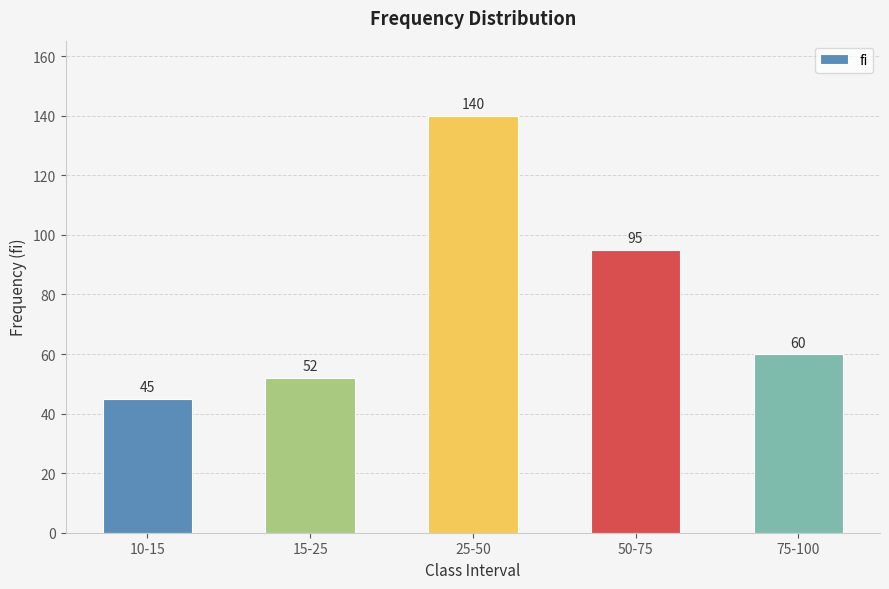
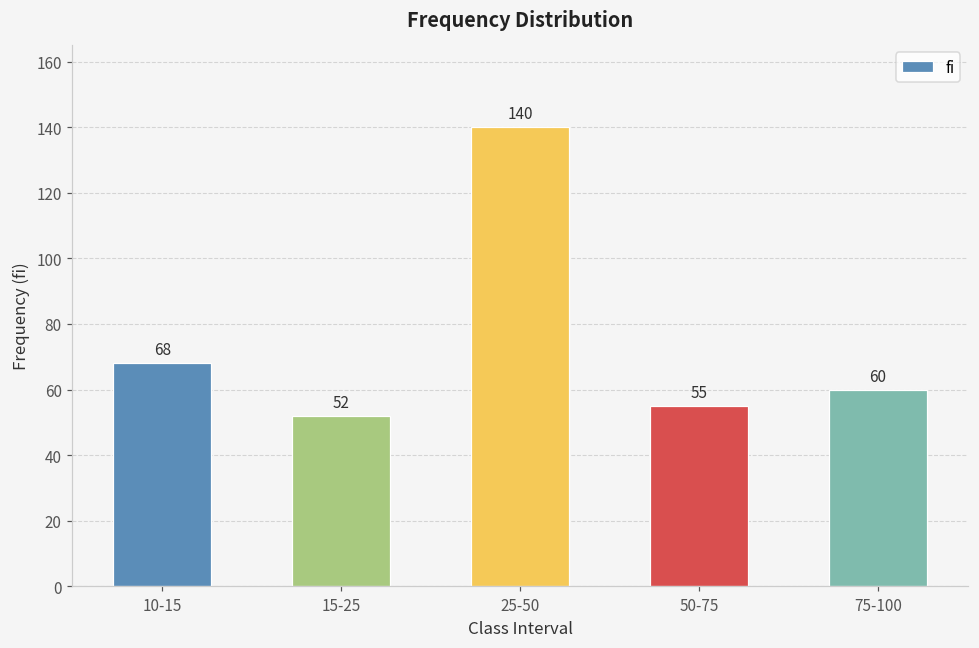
  {
-   "10-15": 45,
+   "10-15": 68,
    "15-25": 52,
    "25-50": 140,
-   "50-75": 95,
+   "50-75": 55,
    "75-100": 60
  }
